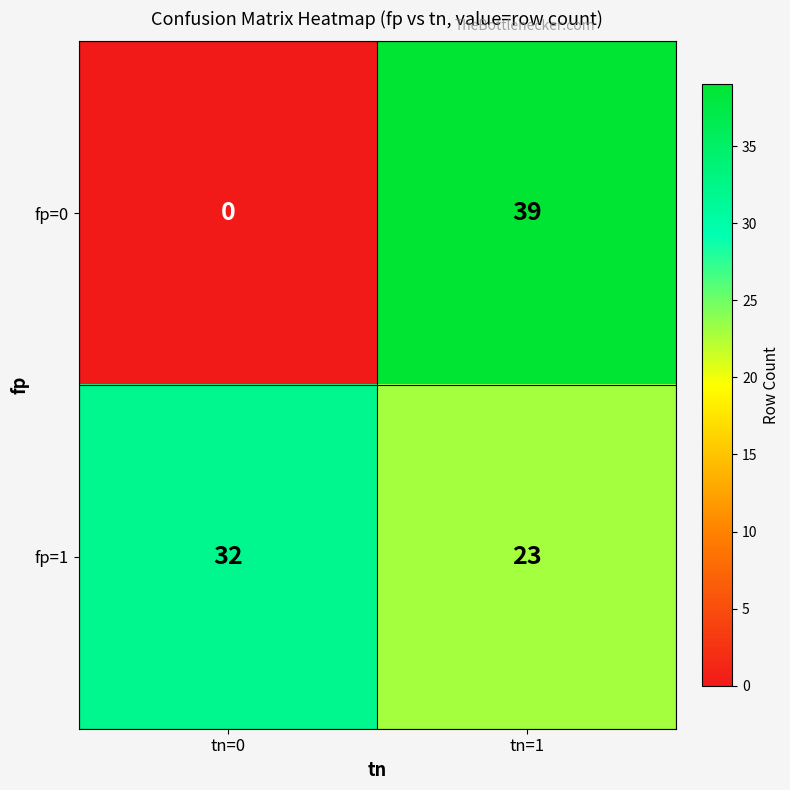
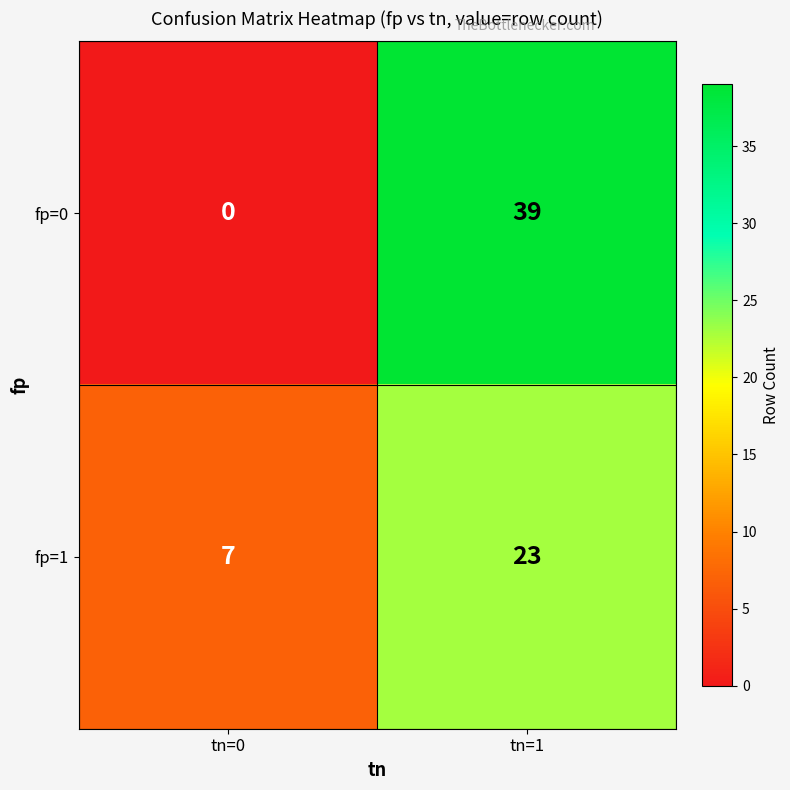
  {
    "fp=0": {
      "tn=0": 0,
      "tn=1": 39
    },
    "fp=1": {
-     "tn=0": 32,
+     "tn=0": 7,
      "tn=1": 23
    }
  }
